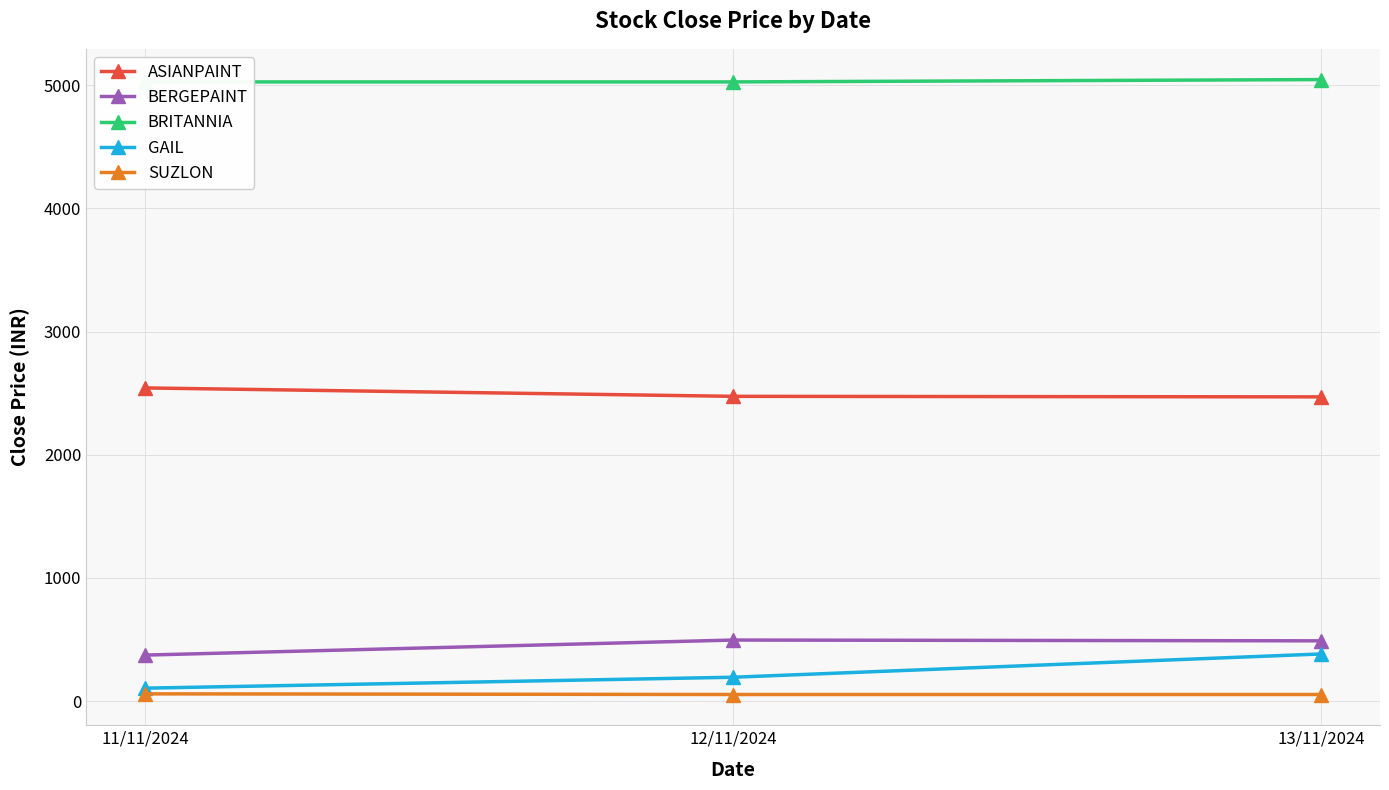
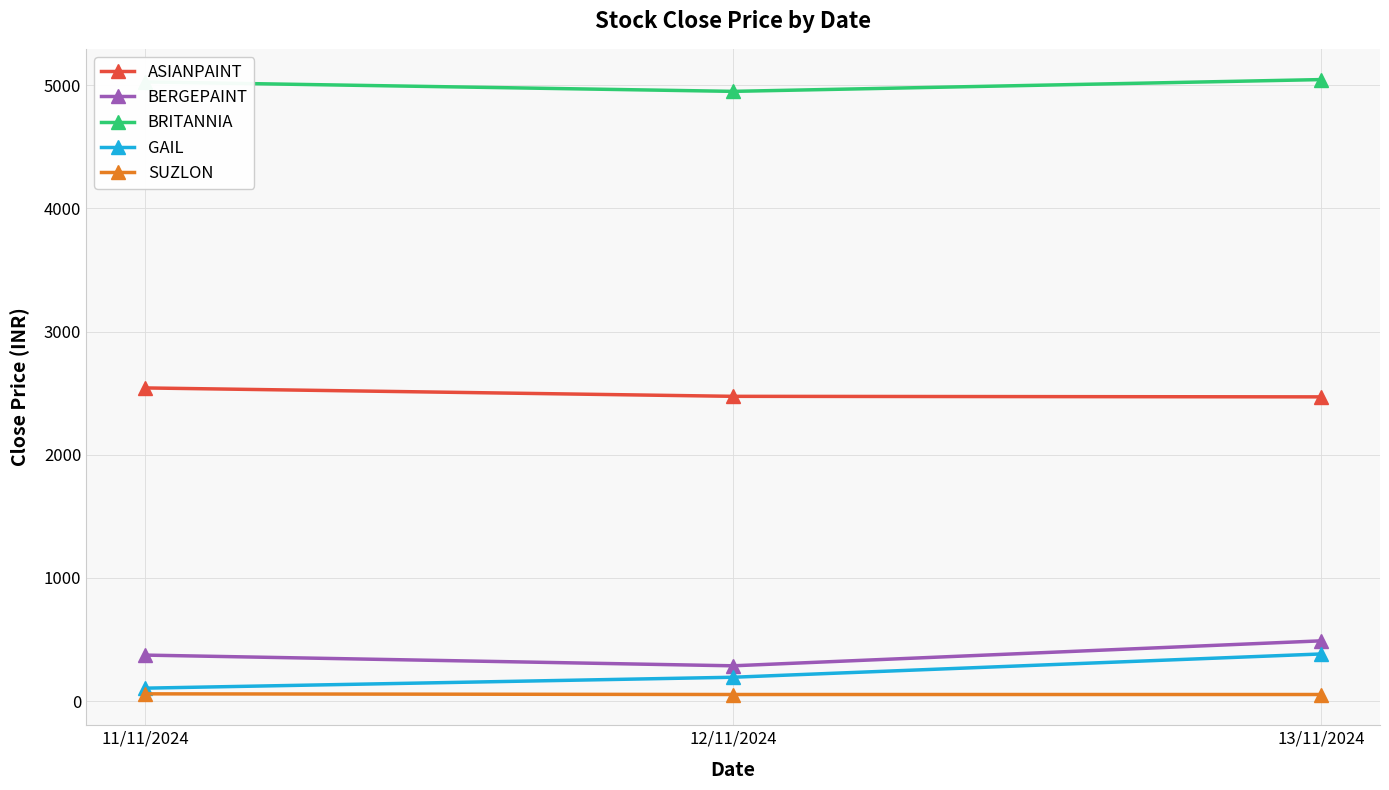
  {
    "BERGEPAINT": {
      "11/11/2024": 370,
-     "12/11/2024": 500,
+     "12/11/2024": 290,
      "13/11/2024": 490
    },
    "BRITANNIA": {
-     "12/11/2024": 5030,
+     "12/11/2024": 4950,
      "13/11/2024": 5050
    },
    "GAIL": {
      "11/11/2024": 110,
      "12/11/2024": 190,
      "13/11/2024": 380
    }
  }
